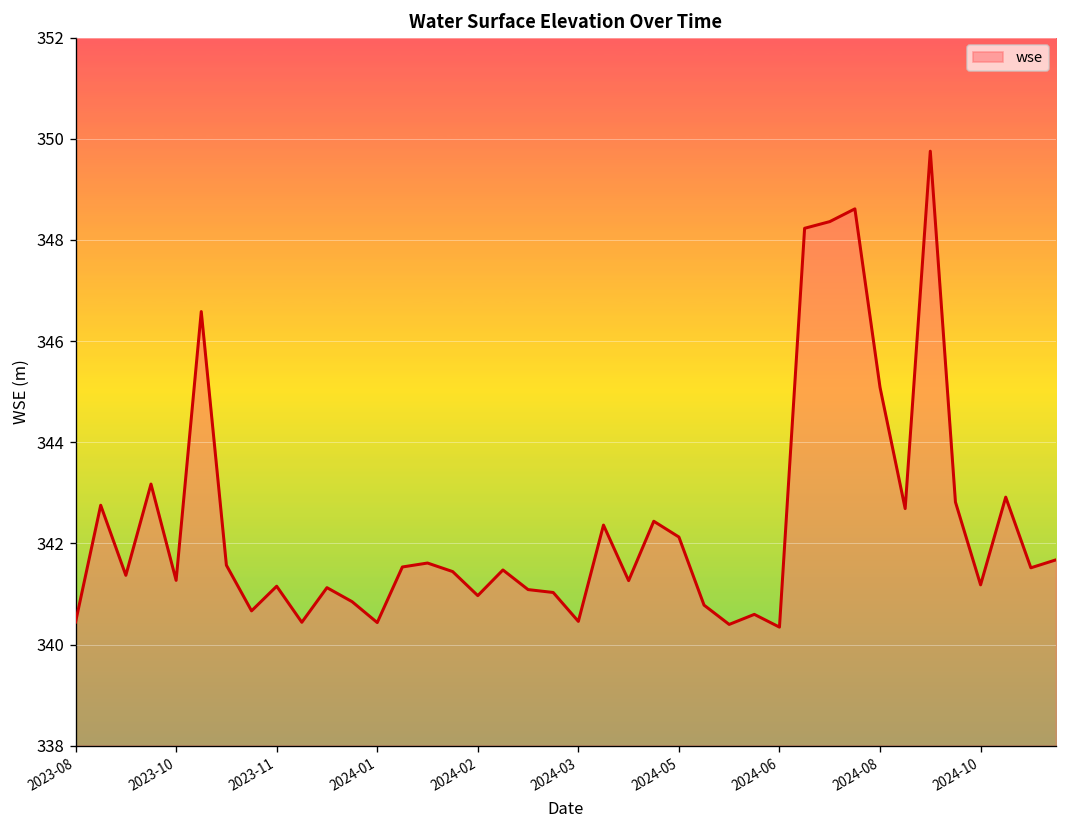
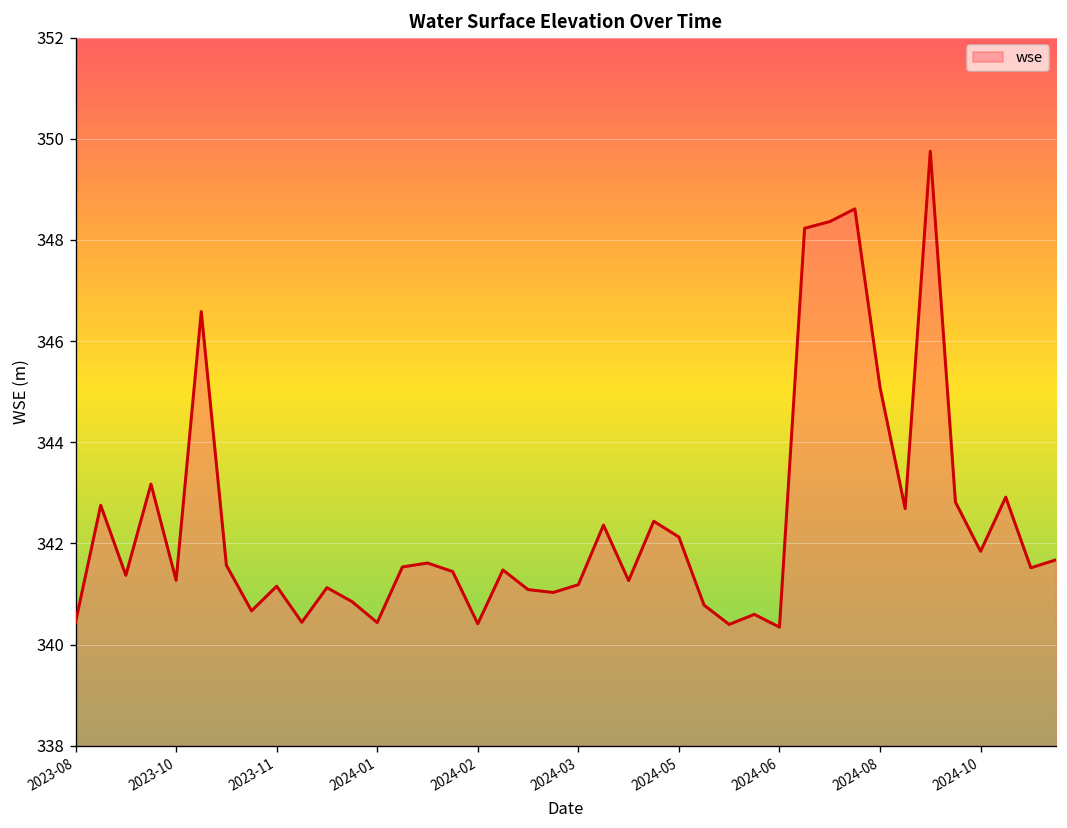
  {
    "2023-08": 340.4,
    "2023-10": 341.3,
    "2023-11": 341.2,
    "2024-01": 340.4,
-   "2024-02": 341.0,
-   "2024-03": 340.5,
+   "2024-02": 340.4,
+   "2024-03": 341.2,
    "2024-05": 342.1,
    "2024-06": 340.3,
    "2024-08": 345.1,
-   "2024-10": 341.2
+   "2024-10": 341.8
  }
